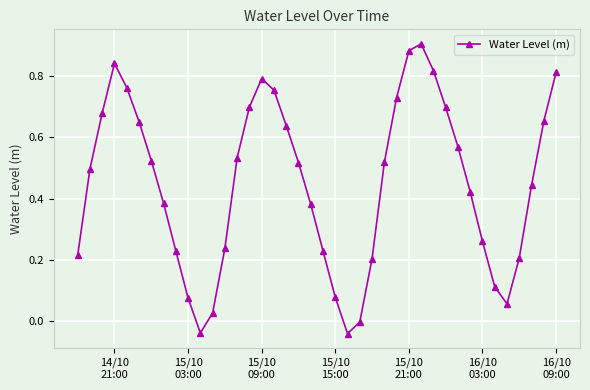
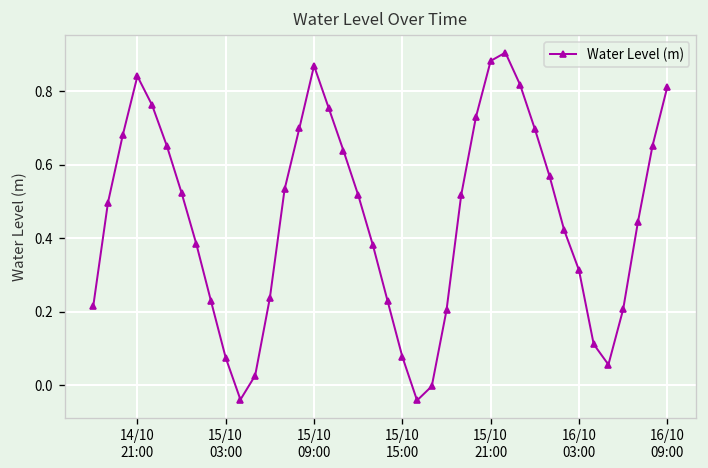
  {
    "14/10 21:00": 0.84,
    "15/10 03:00": 0.08,
-   "15/10 09:00": 0.79,
+   "15/10 09:00": 0.87,
    "15/10 15:00": 0.08,
    "15/10 21:00": 0.88,
-   "16/10 03:00": 0.26,
+   "16/10 03:00": 0.31,
    "16/10 09:00": 0.81
  }
